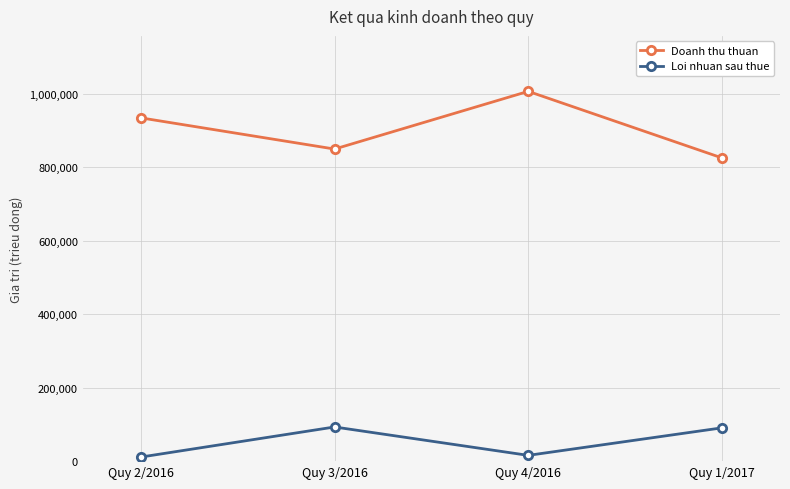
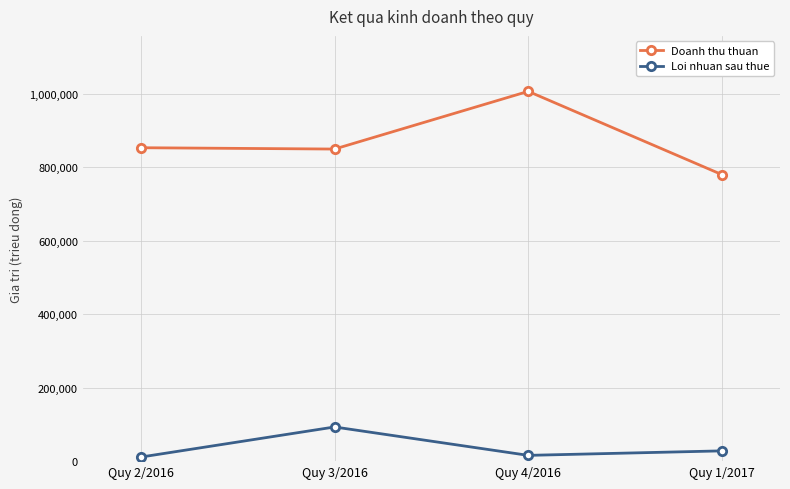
  {
    "Doanh thu thuan": {
-     "Quy 2/2016": "930,000",
+     "Quy 2/2016": "850,000",
      "Quy 3/2016": "850,000",
      "Quy 4/2016": "1,010,000",
-     "Quy 1/2017": "820,000"
+     "Quy 1/2017": "780,000"
    },
    "Loi nhuan sau thue": {
      "Quy 2/2016": "10,000",
      "Quy 3/2016": "90,000",
      "Quy 4/2016": "20,000",
-     "Quy 1/2017": "90,000"
+     "Quy 1/2017": "30,000"
    }
  }
